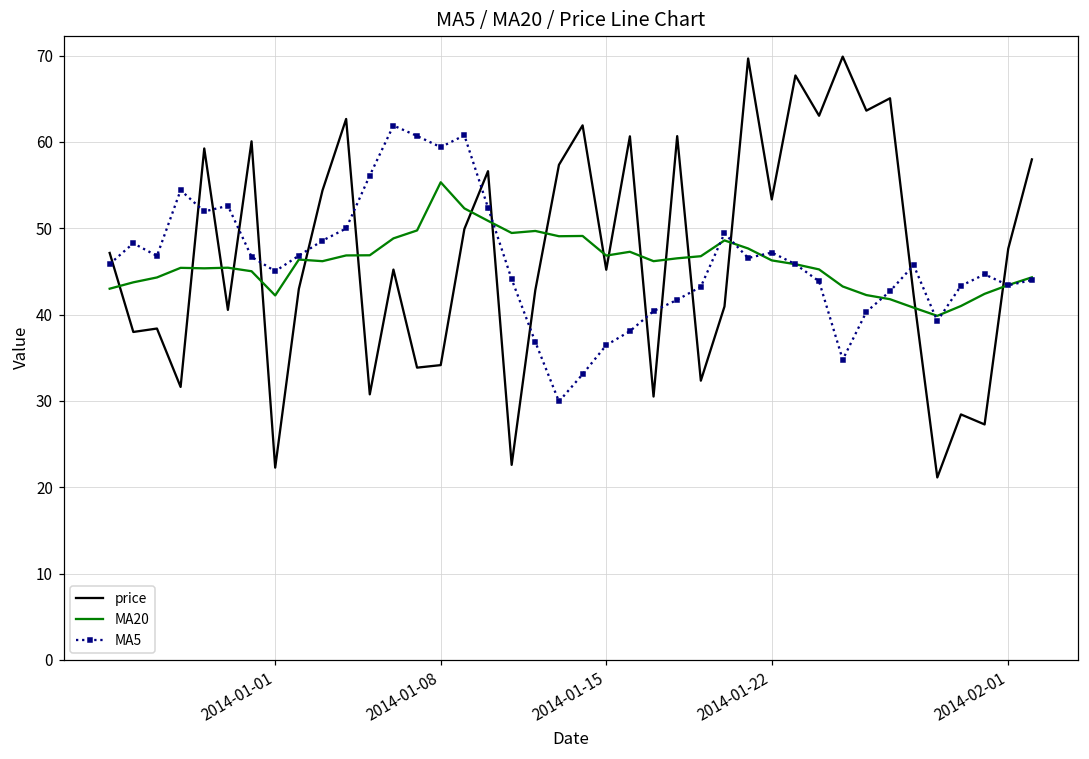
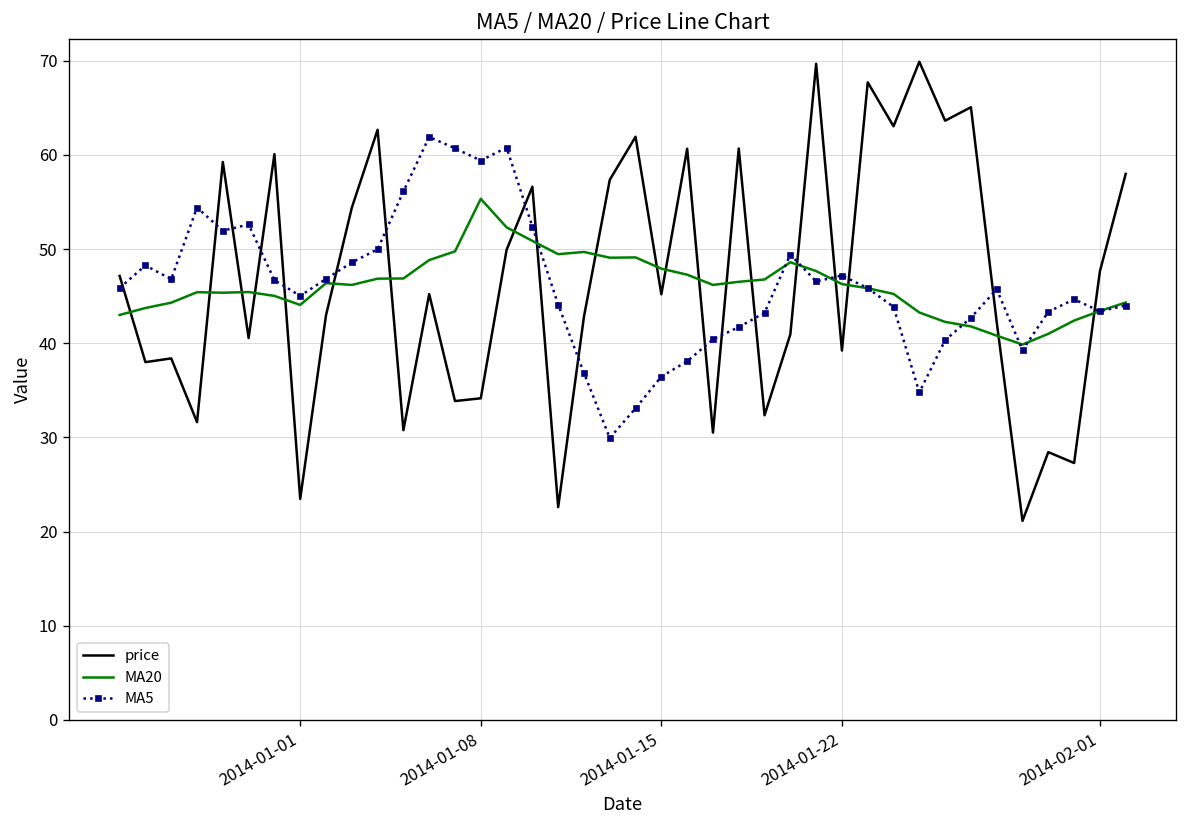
  {
    "price": {
-     "2014-01-01": 22,
+     "2014-01-01": 23,
      "2014-01-08": 34,
      "2014-01-15": 45,
-     "2014-01-22": 53,
+     "2014-01-22": 39,
      "2014-02-01": 48
    },
    "MA20": {
-     "2014-01-01": 42,
+     "2014-01-01": 44,
      "2014-01-08": 55,
-     "2014-01-15": 47,
+     "2014-01-15": 48,
      "2014-01-22": 46
    },
    "MA5": {
      "2014-01-01": 45,
      "2014-01-08": 59,
      "2014-01-15": 36,
      "2014-01-22": 47
    }
  }
